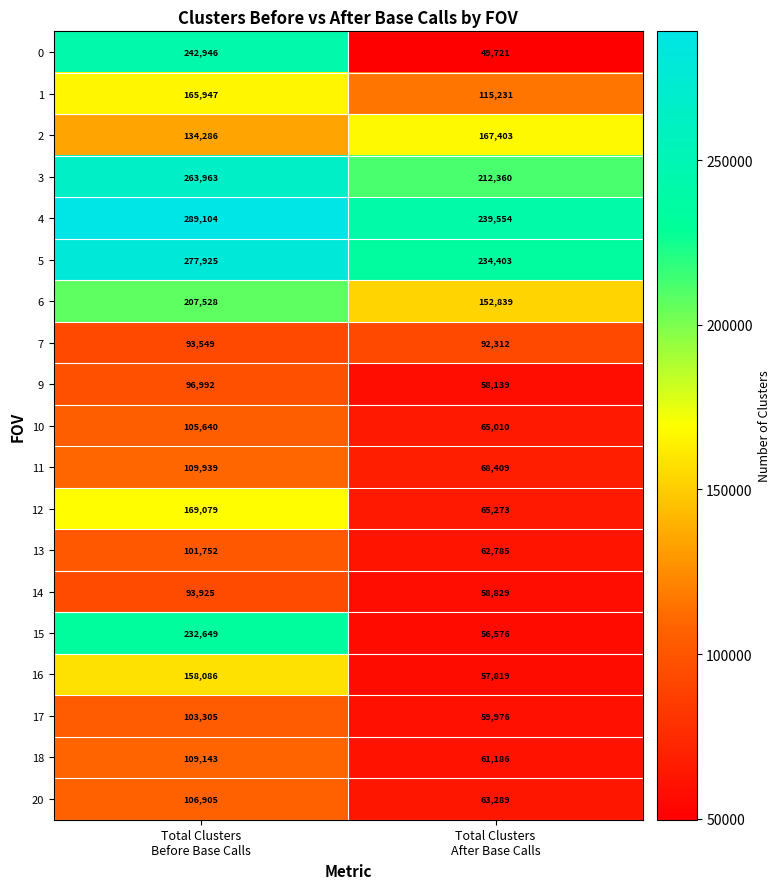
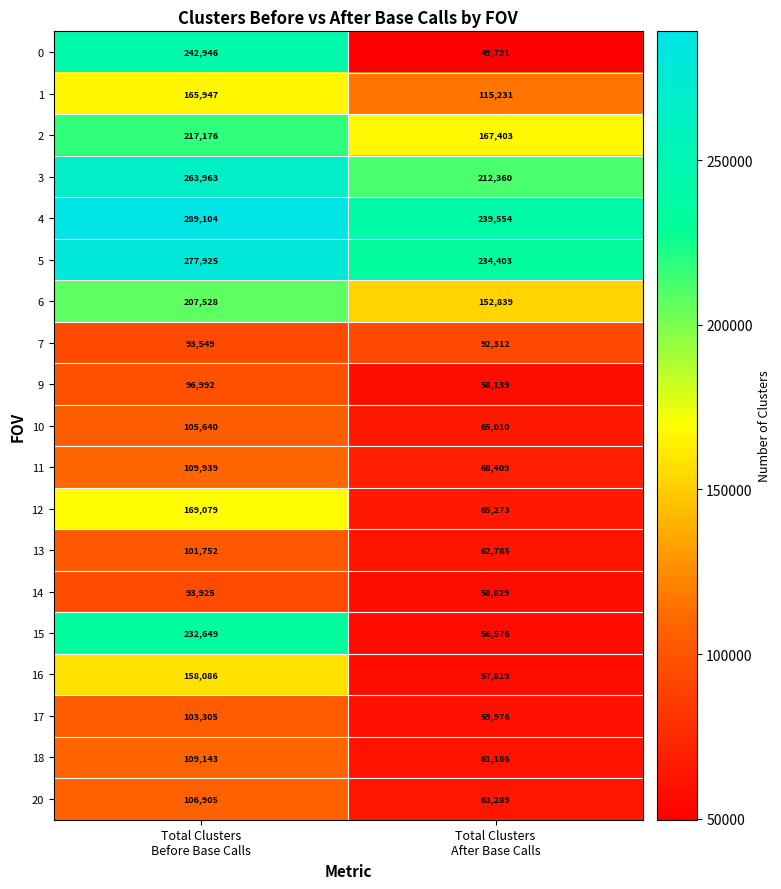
  {
    "0": {
      "Total Clusters Before Base Calls": "242,946",
      "Total Clusters After Base Calls": "49,721"
    },
    "1": {
      "Total Clusters Before Base Calls": "165,947",
      "Total Clusters After Base Calls": "115,231"
    },
    "2": {
-     "Total Clusters Before Base Calls": "134,286",
+     "Total Clusters Before Base Calls": "217,176",
      "Total Clusters After Base Calls": "167,403"
    },
    "3": {
      "Total Clusters Before Base Calls": "263,963",
      "Total Clusters After Base Calls": "212,360"
    },
    "4": {
      "Total Clusters Before Base Calls": "289,104",
      "Total Clusters After Base Calls": "239,554"
    },
    "5": {
      "Total Clusters Before Base Calls": "277,925",
      "Total Clusters After Base Calls": "234,403"
    },
    "6": {
      "Total Clusters Before Base Calls": "207,528",
      "Total Clusters After Base Calls": "152,839"
    },
    "7": {
      "Total Clusters Before Base Calls": "93,549",
      "Total Clusters After Base Calls": "92,312"
    },
    "9": {
      "Total Clusters Before Base Calls": "96,992",
      "Total Clusters After Base Calls": "58,139"
    },
    "10": {
      "Total Clusters Before Base Calls": "105,640",
      "Total Clusters After Base Calls": "65,010"
    },
    "11": {
      "Total Clusters Before Base Calls": "109,939",
      "Total Clusters After Base Calls": "68,409"
    },
    "12": {
      "Total Clusters Before Base Calls": "169,079",
      "Total Clusters After Base Calls": "65,273"
    },
    "13": {
      "Total Clusters Before Base Calls": "101,752",
      "Total Clusters After Base Calls": "62,785"
    },
    "14": {
      "Total Clusters Before Base Calls": "93,925",
      "Total Clusters After Base Calls": "58,829"
    },
    "15": {
      "Total Clusters Before Base Calls": "232,649",
      "Total Clusters After Base Calls": "56,576"
    },
    "16": {
      "Total Clusters Before Base Calls": "158,086",
      "Total Clusters After Base Calls": "57,819"
    },
    "17": {
      "Total Clusters Before Base Calls": "103,305",
      "Total Clusters After Base Calls": "59,976"
    },
    "18": {
      "Total Clusters Before Base Calls": "109,143",
      "Total Clusters After Base Calls": "61,186"
    },
    "20": {
      "Total Clusters Before Base Calls": "106,905",
      "Total Clusters After Base Calls": "63,289"
    }
  }
